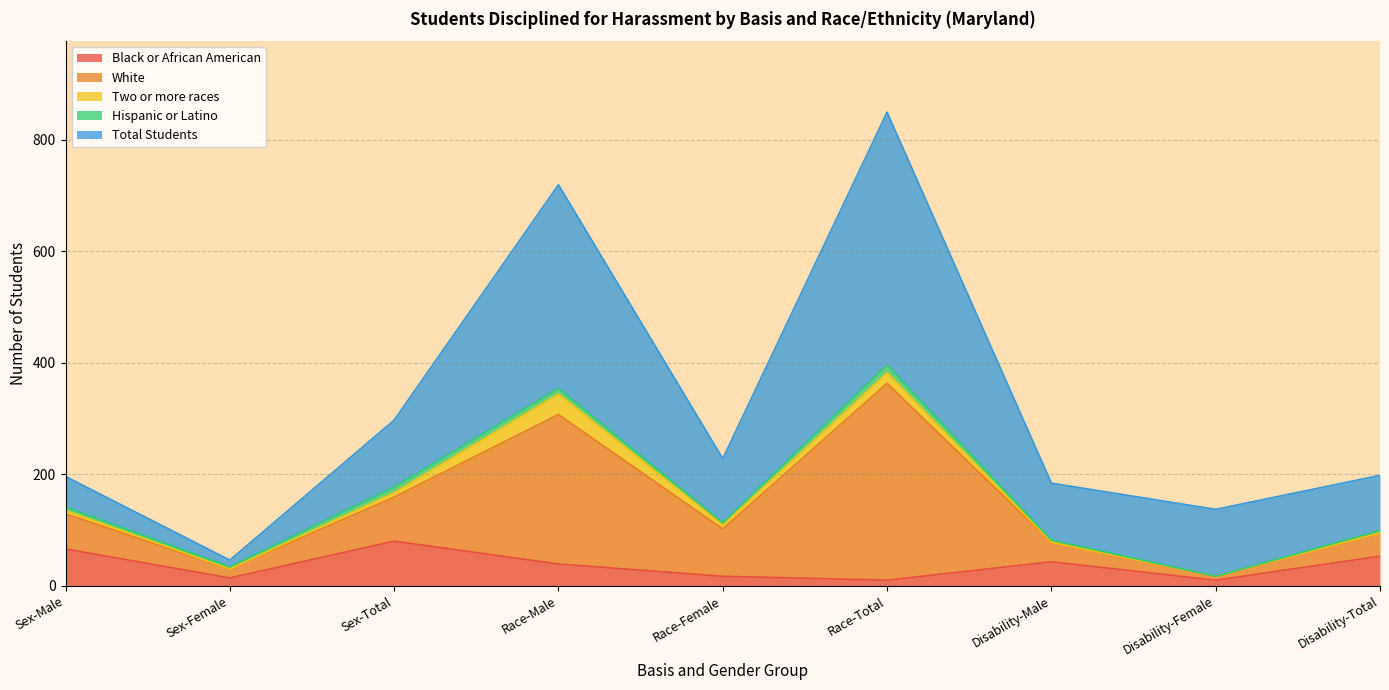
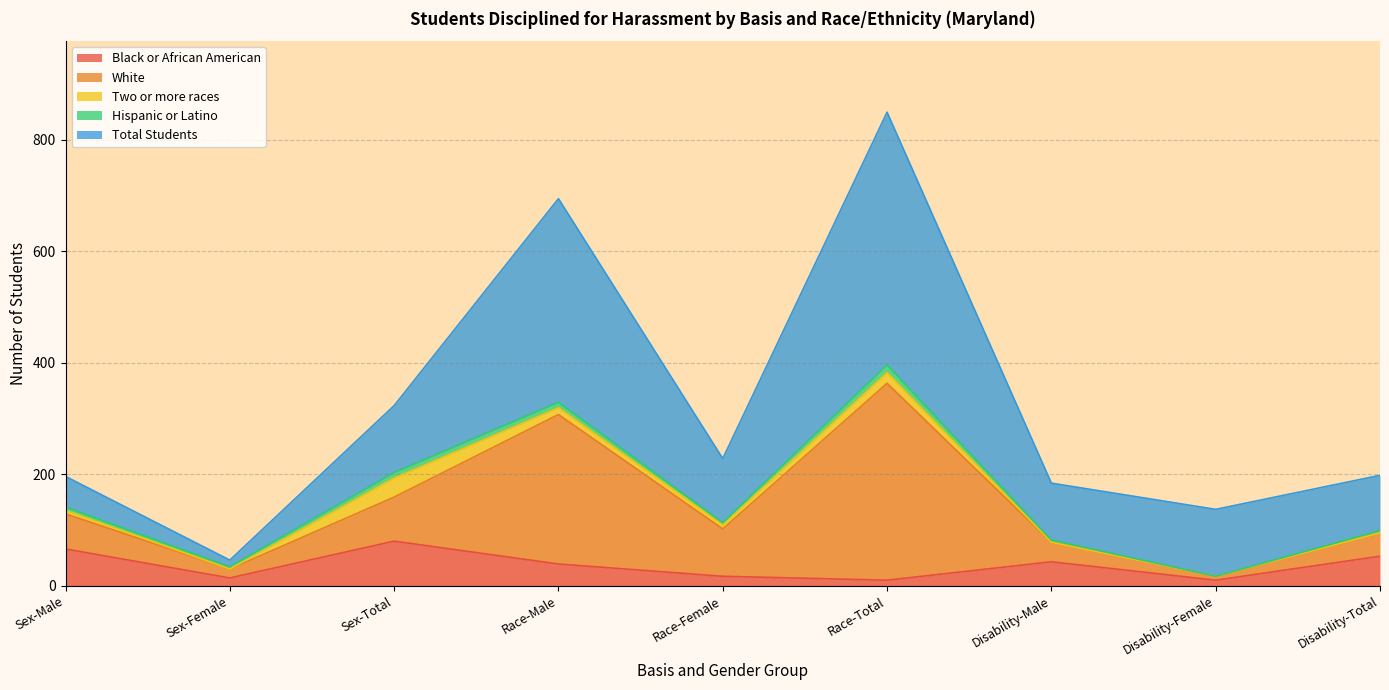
  {
    "Two or more races": {
      "Sex-Male": 10,
-     "Sex-Total": 10,
-     "Race-Male": 40,
+     "Sex-Total": 30,
+     "Race-Male": 10,
      "Race-Total": 20
    },
    "Hispanic or Latino": {
      "Sex-Male": 10,
      "Sex-Total": 10,
      "Race-Male": 10,
      "Race-Total": 10
    },
    "Total Students": {
      "Sex-Male": 60,
      "Sex-Female": 10,
      "Sex-Total": 120,
      "Race-Male": 370,
      "Race-Female": 120,
      "Race-Total": 450,
      "Disability-Male": 100,
      "Disability-Female": 120,
      "Disability-Total": 100
    }
  }
